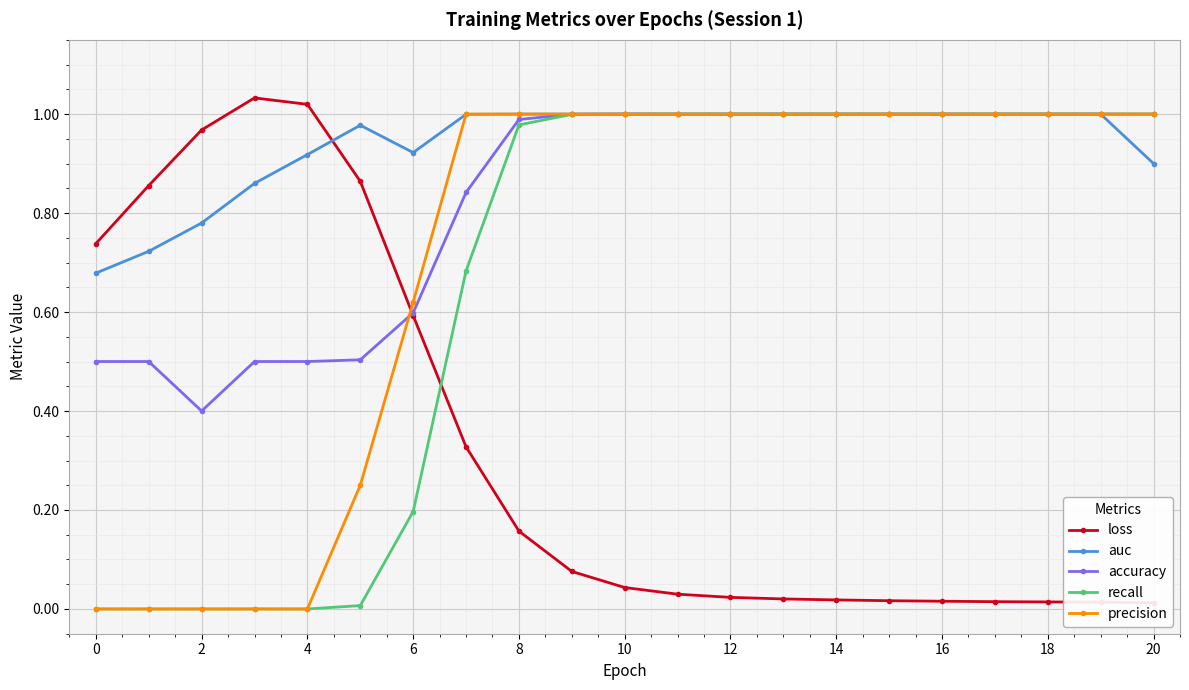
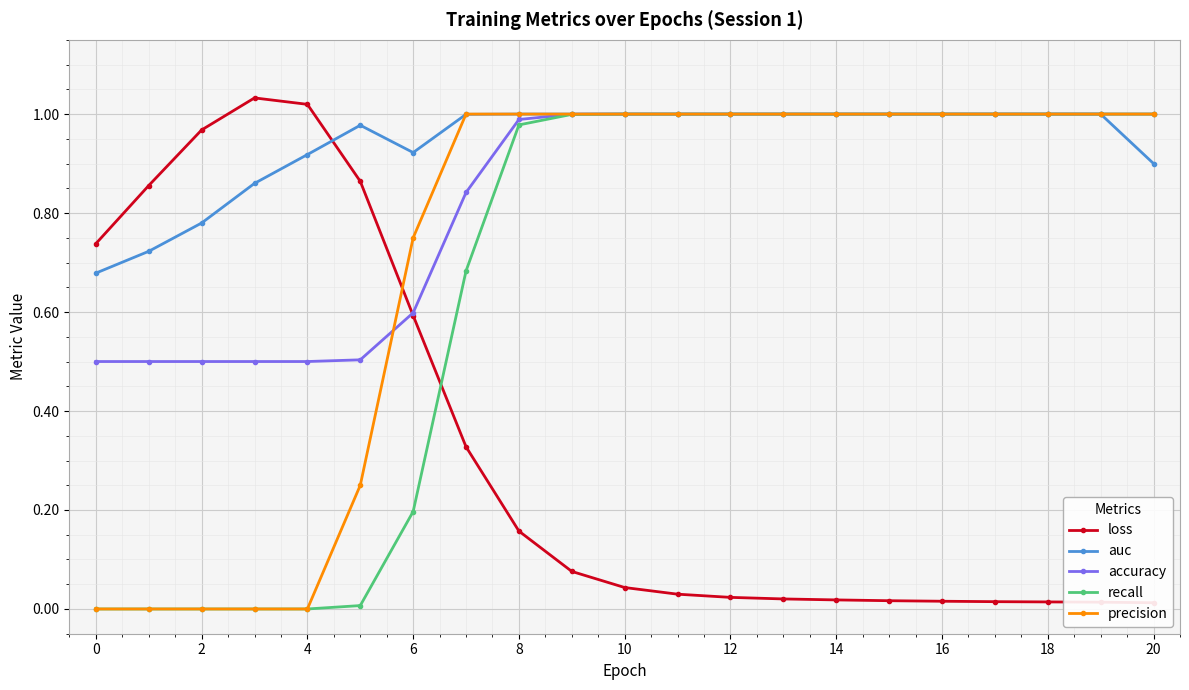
  {
    "loss": {
      "0": 0.74,
      "2": 0.97,
      "4": 1.02,
      "6": 0.59,
      "8": 0.16,
      "10": 0.04,
      "12": 0.02,
      "14": 0.02,
      "16": 0.02,
      "18": 0.01
    },
    "auc": {
      "0": 0.68,
      "2": 0.78,
      "4": 0.92,
      "6": 0.92,
      "20": 0.90
    },
    "accuracy": {
      "0": 0.5,
-     "2": 0.4,
+     "2": 0.5,
      "4": 0.5,
      "6": 0.6,
      "8": 0.99
    },
    "recall": {
      "6": 0.20,
      "8": 0.98
    },
    "precision": {
-     "6": 0.62
+     "6": 0.75
    }
  }
